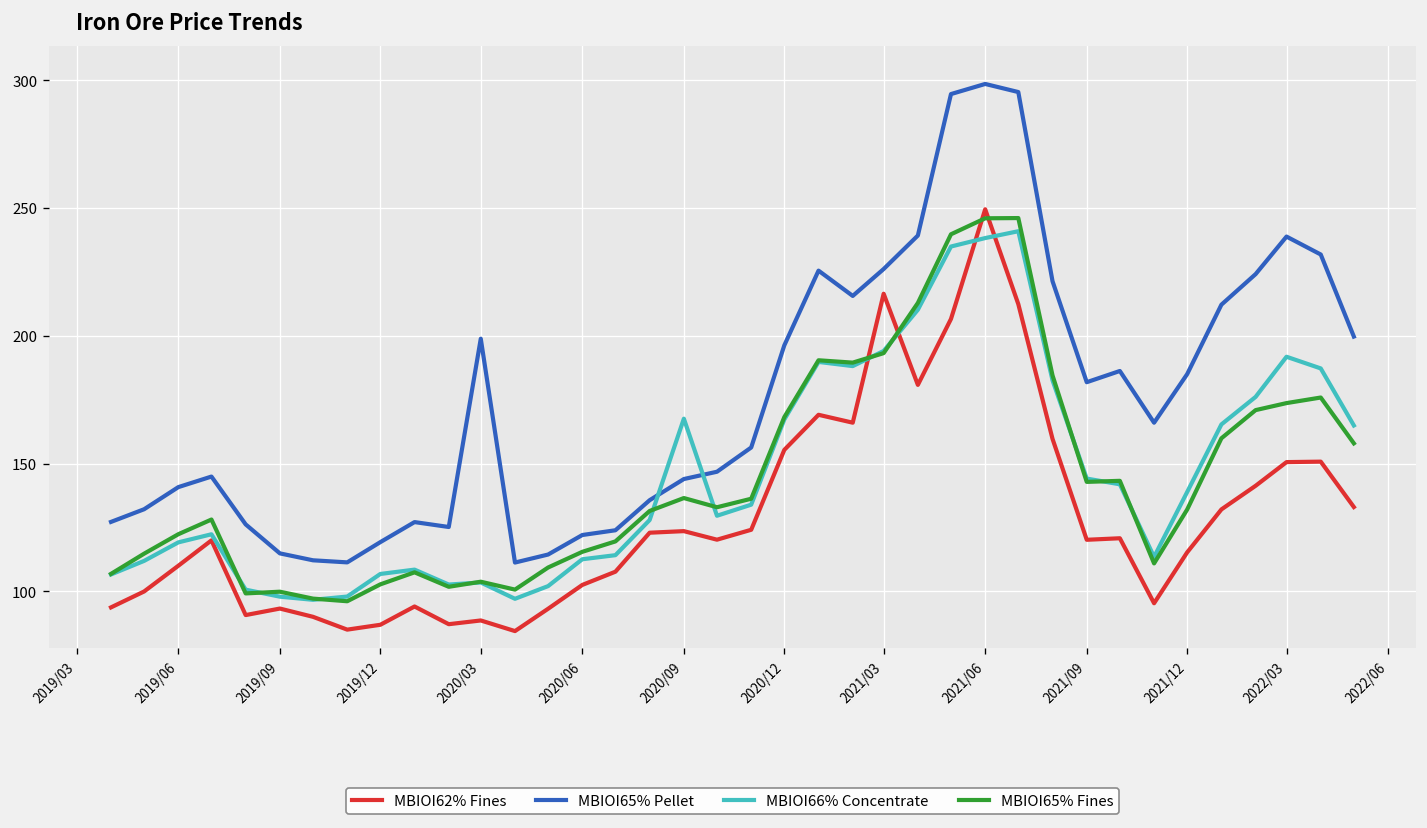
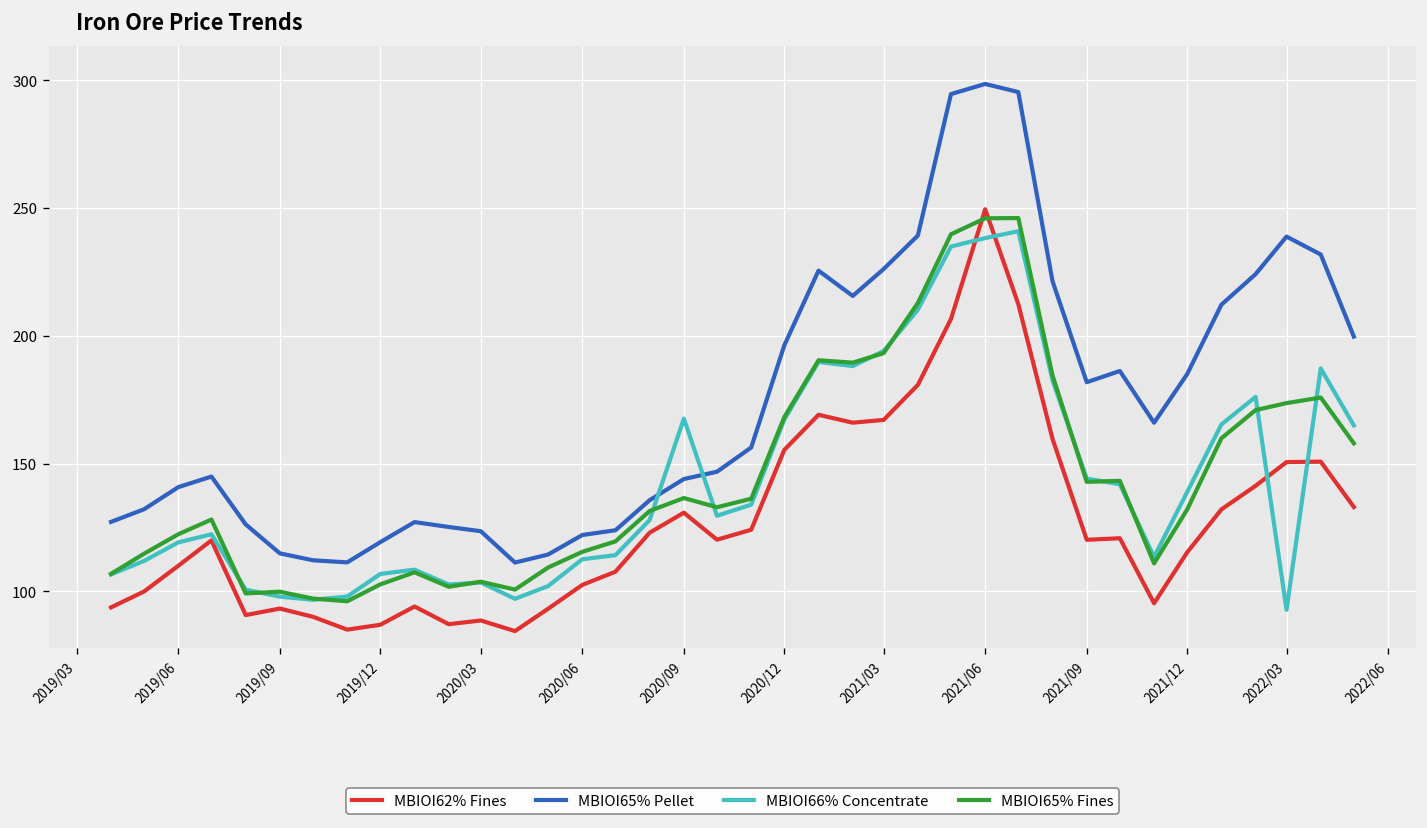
  {
    "MBIOI62% Fines": {
      "2019/06": 110,
      "2019/09": 93,
      "2019/12": 87,
      "2020/03": 89,
      "2020/06": 102,
-     "2020/09": 124,
+     "2020/09": 131,
      "2020/12": 155,
-     "2021/03": 216,
+     "2021/03": 167,
      "2021/06": 250,
      "2021/09": 120,
      "2021/12": 115,
      "2022/03": 151
    },
    "MBIOI65% Pellet": {
      "2019/06": 141,
      "2019/09": 115,
      "2019/12": 119,
-     "2020/03": 199,
+     "2020/03": 124,
      "2020/06": 122,
      "2020/09": 144,
      "2020/12": 196,
      "2021/03": 226,
      "2021/06": 299,
      "2021/09": 182,
      "2021/12": 185,
      "2022/03": 239
    },
    "MBIOI66% Concentrate": {
      "2019/06": 119,
      "2019/09": 98,
      "2019/12": 107,
      "2020/06": 113,
      "2020/09": 168,
      "2021/06": 238,
      "2021/09": 144,
      "2021/12": 139,
-     "2022/03": 192
+     "2022/03": 93
    },
    "MBIOI65% Fines": {
      "2019/06": 122,
      "2019/09": 100,
      "2019/12": 103,
      "2020/06": 115,
      "2020/09": 137,
      "2021/06": 246,
      "2021/09": 143,
      "2021/12": 132,
      "2022/03": 174
    }
  }
